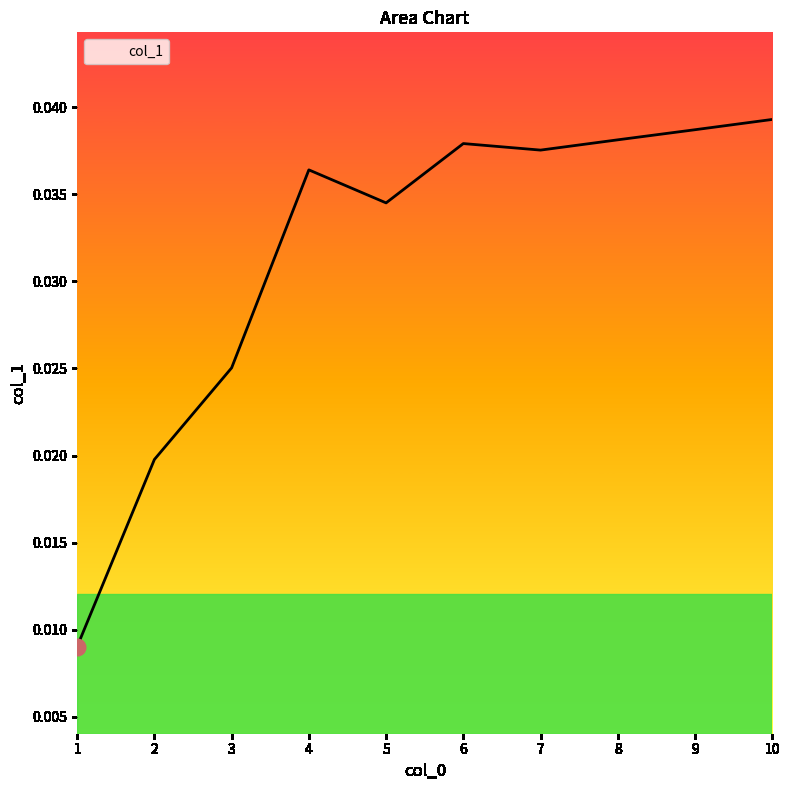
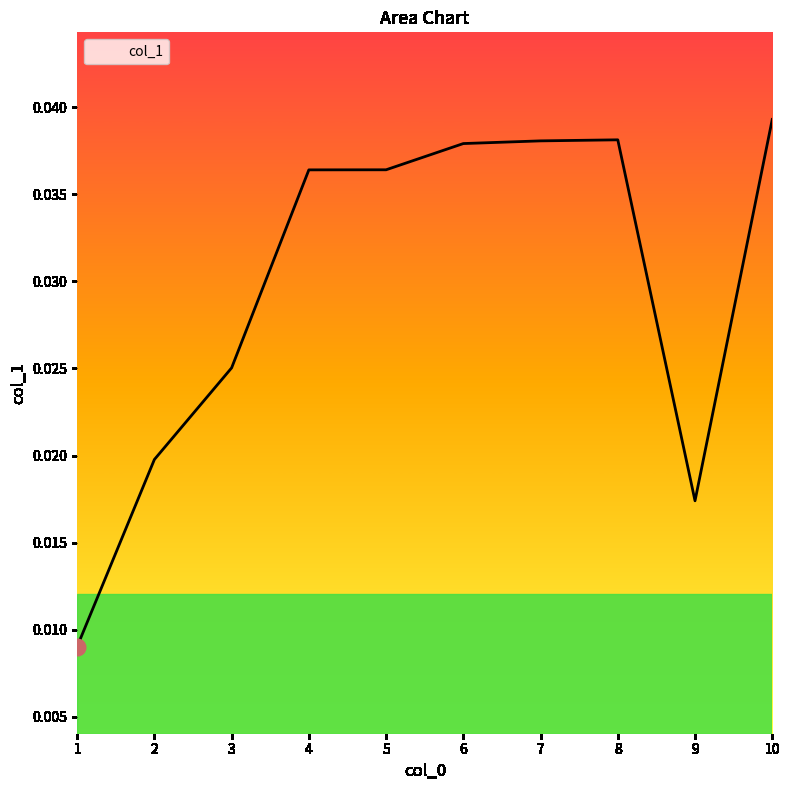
  {
    "col_1": {
      "2": 0.0198,
      "3": 0.0250,
      "4": 0.0364,
-     "5": 0.0345,
+     "5": 0.0364,
      "6": 0.0379,
-     "7": 0.0375,
+     "7": 0.0381,
      "8": 0.0381,
-     "9": 0.0387,
+     "9": 0.0174,
      "10": 0.0393
    }
  }
